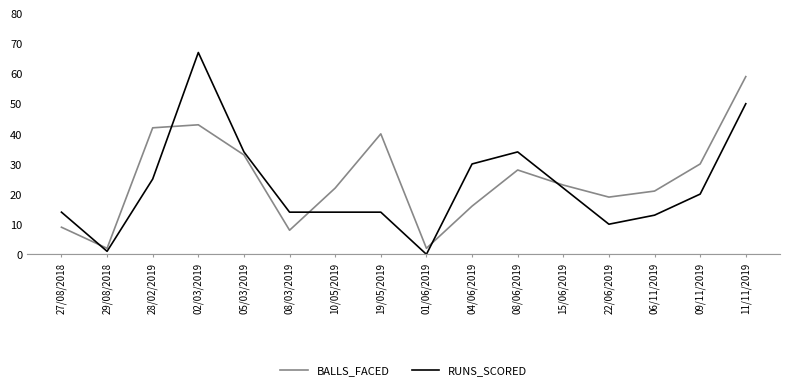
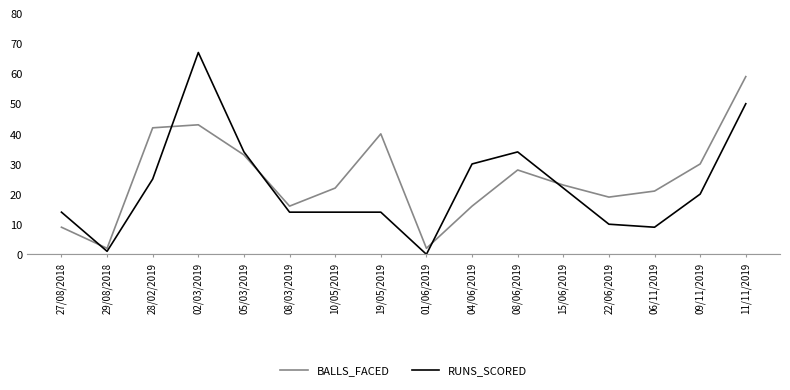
  {
    "BALLS_FACED": {
      "27/08/2018": 9,
      "29/08/2018": 2,
      "28/02/2019": 42,
      "02/03/2019": 43,
      "05/03/2019": 33,
-     "08/03/2019": 8,
+     "08/03/2019": 16,
      "10/05/2019": 22,
      "19/05/2019": 40,
      "01/06/2019": 2,
      "04/06/2019": 16,
      "08/06/2019": 28,
      "15/06/2019": 23,
      "22/06/2019": 19,
      "06/11/2019": 21,
      "09/11/2019": 30,
      "11/11/2019": 59
    },
    "RUNS_SCORED": {
      "27/08/2018": 14,
      "29/08/2018": 1,
      "28/02/2019": 25,
      "02/03/2019": 67,
      "05/03/2019": 34,
      "08/03/2019": 14,
      "10/05/2019": 14,
      "19/05/2019": 14,
      "01/06/2019": 0,
      "04/06/2019": 30,
      "08/06/2019": 34,
      "15/06/2019": 22,
      "22/06/2019": 10,
-     "06/11/2019": 13,
+     "06/11/2019": 9,
      "09/11/2019": 20,
      "11/11/2019": 50
    }
  }
